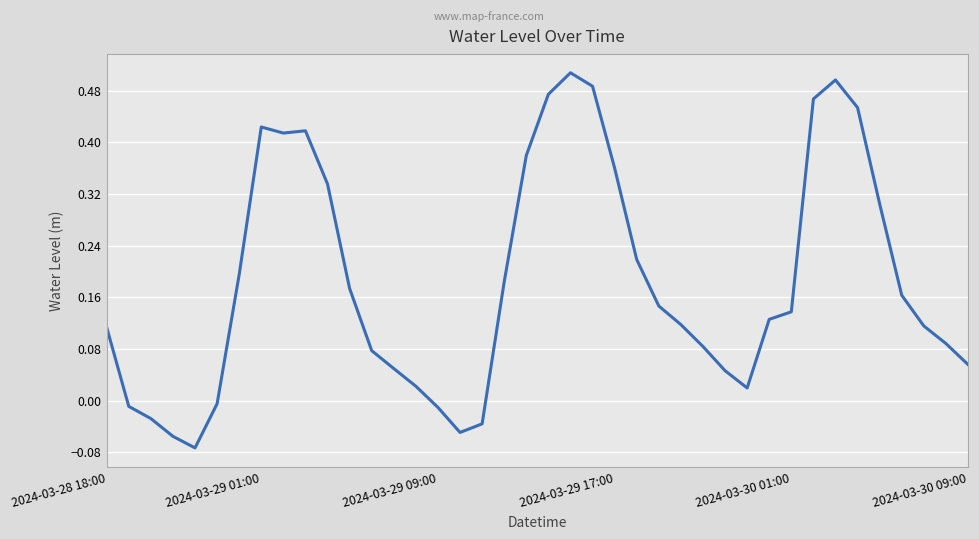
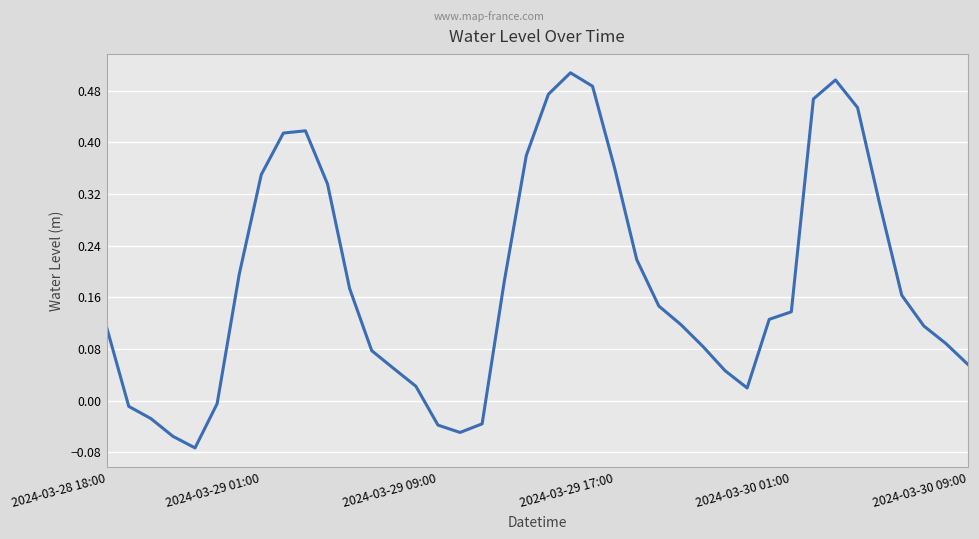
  {
    "2024-03-28 18:00": 0.11,
-   "2024-03-29 01:00": 0.42,
-   "2024-03-29 09:00": -0.01,
+   "2024-03-29 01:00": 0.35,
+   "2024-03-29 09:00": -0.04,
    "2024-03-29 17:00": 0.36,
    "2024-03-30 01:00": 0.14,
    "2024-03-30 09:00": 0.06
  }
